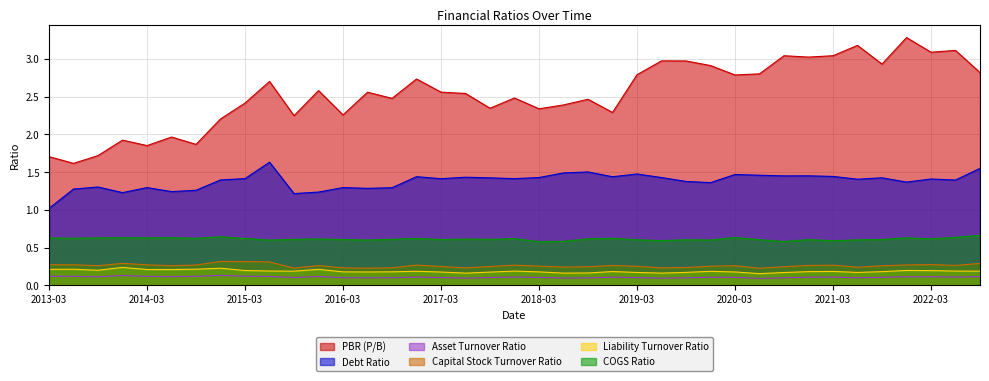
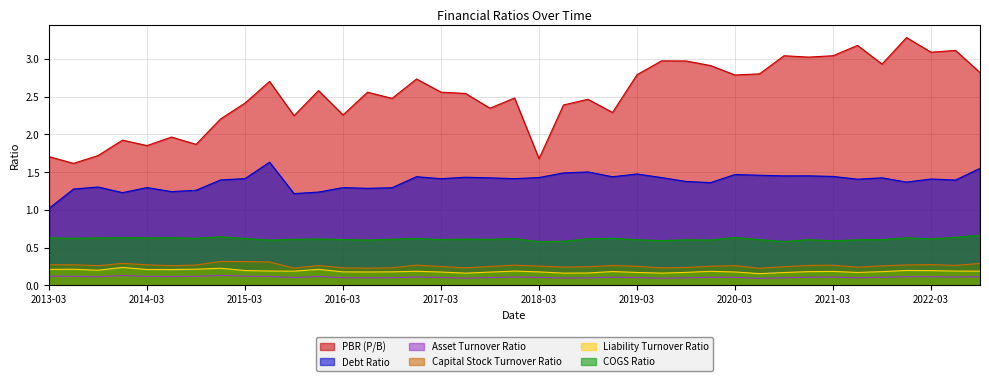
  {
    "PBR (P/B)": {
      "2013-03": 1.7,
      "2014-03": 1.9,
      "2015-03": 2.4,
      "2016-03": 2.3,
      "2017-03": 2.6,
-     "2018-03": 2.3,
+     "2018-03": 1.7,
      "2019-03": 2.8,
      "2020-03": 2.8,
      "2021-03": 3.0,
      "2022-03": 3.1
    },
    "Debt Ratio": {
      "2013-03": 1.0,
      "2014-03": 1.3,
      "2015-03": 1.4,
      "2016-03": 1.3,
      "2017-03": 1.4,
      "2018-03": 1.4,
      "2019-03": 1.5,
      "2020-03": 1.5,
      "2021-03": 1.4,
      "2022-03": 1.4
    },
    "Asset Turnover Ratio": {
      "2013-03": 0.1,
      "2014-03": 0.1,
      "2015-03": 0.1,
      "2016-03": 0.1,
      "2017-03": 0.1,
      "2018-03": 0.1,
      "2019-03": 0.1,
      "2020-03": 0.1,
      "2021-03": 0.1,
      "2022-03": 0.1
    },
    "Capital Stock Turnover Ratio": {
      "2013-03": 0.3,
      "2014-03": 0.3,
      "2015-03": 0.3,
      "2016-03": 0.2,
      "2017-03": 0.2,
      "2018-03": 0.3,
      "2019-03": 0.3,
      "2020-03": 0.3,
      "2021-03": 0.3,
      "2022-03": 0.3
    },
    "Liability Turnover Ratio": {
      "2013-03": 0.2,
      "2014-03": 0.2,
      "2015-03": 0.2,
      "2016-03": 0.2,
      "2017-03": 0.2,
      "2018-03": 0.2,
      "2019-03": 0.2,
      "2020-03": 0.2,
      "2021-03": 0.2,
      "2022-03": 0.2
    },
    "COGS Ratio": {
      "2013-03": 0.6,
      "2014-03": 0.6,
      "2015-03": 0.6,
      "2016-03": 0.6,
      "2017-03": 0.6,
      "2018-03": 0.6,
      "2019-03": 0.6,
      "2020-03": 0.6,
      "2021-03": 0.6,
      "2022-03": 0.6
    }
  }
